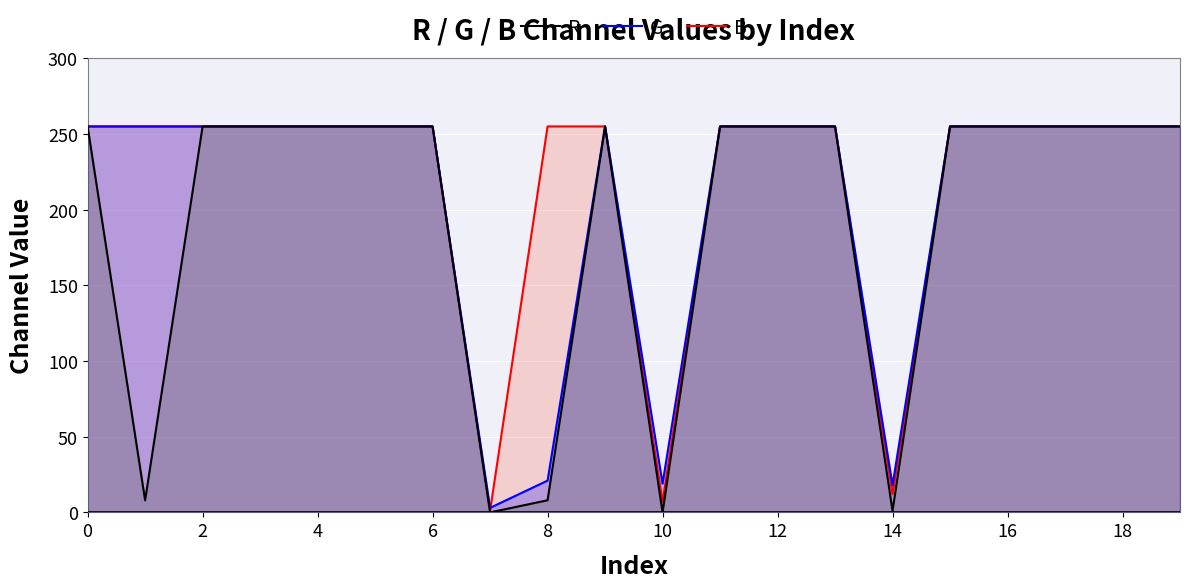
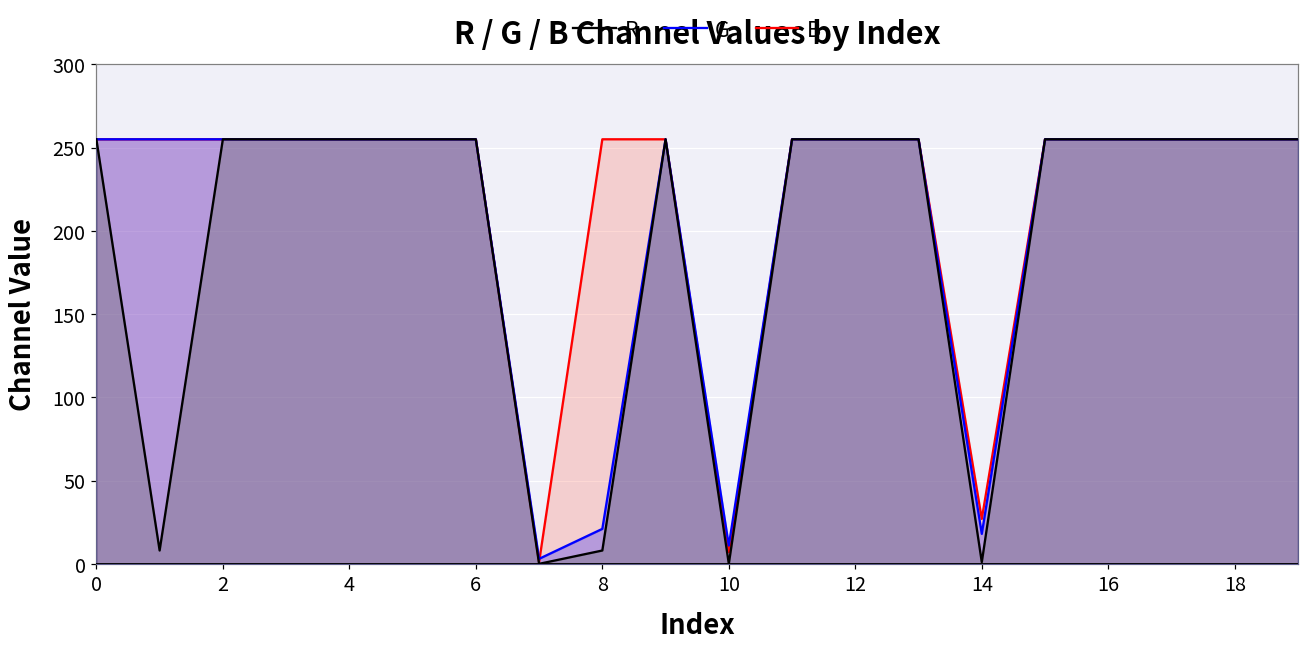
  {
    "R": {
      "8": 8,
      "10": 0,
      "14": 1
    },
    "G": {
      "8": 21,
-     "10": 19,
+     "10": 11,
      "14": 18
    },
    "B": {
      "8": 255,
      "10": 7,
-     "14": 12
+     "14": 27
    }
  }
